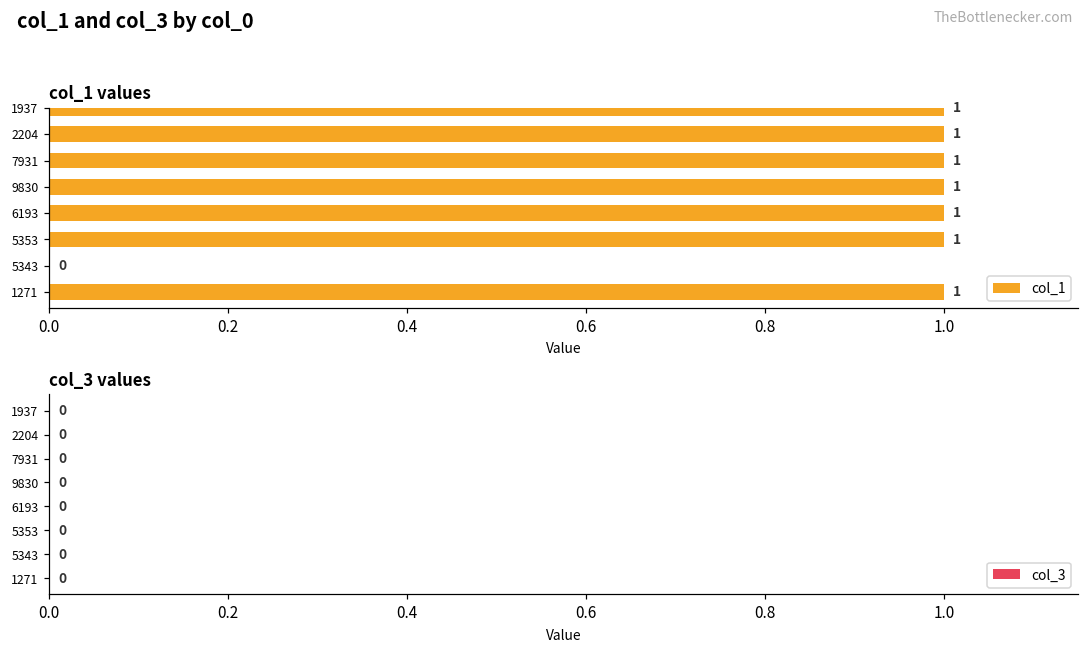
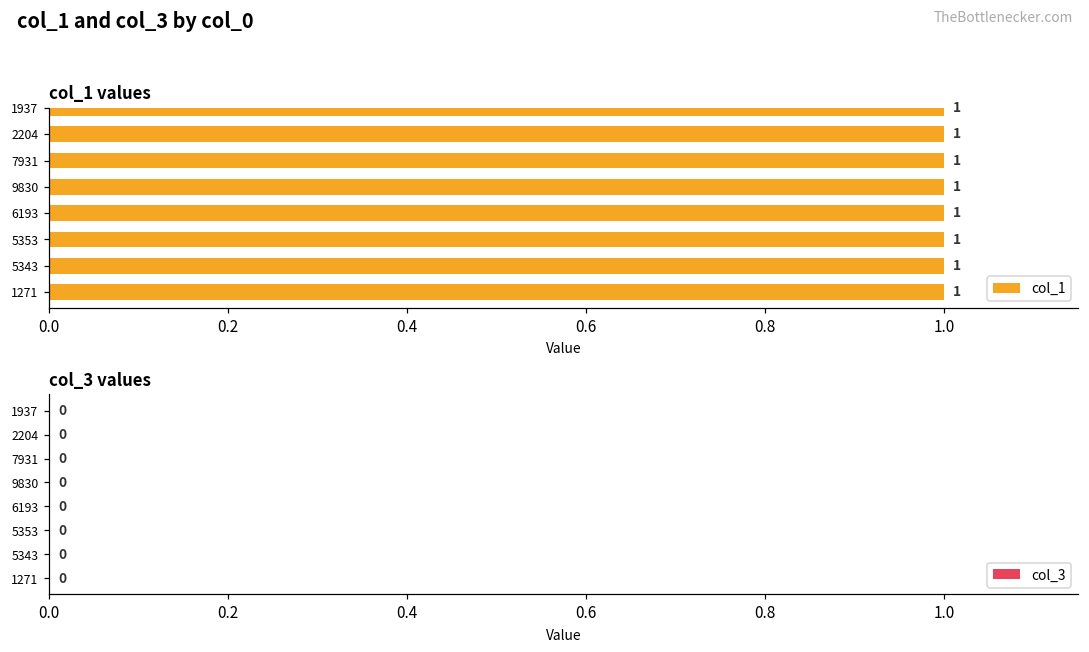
  {
    "col_1 values": {
      "1937": 1,
      "2204": 1,
      "7931": 1,
      "9830": 1,
      "6193": 1,
      "5353": 1,
-     "5343": 0,
+     "5343": 1,
      "1271": 1
    },
    "col_3 values": {
      "1937": 0,
      "2204": 0,
      "7931": 0,
      "9830": 0,
      "6193": 0,
      "5353": 0,
      "5343": 0,
      "1271": 0
    }
  }
